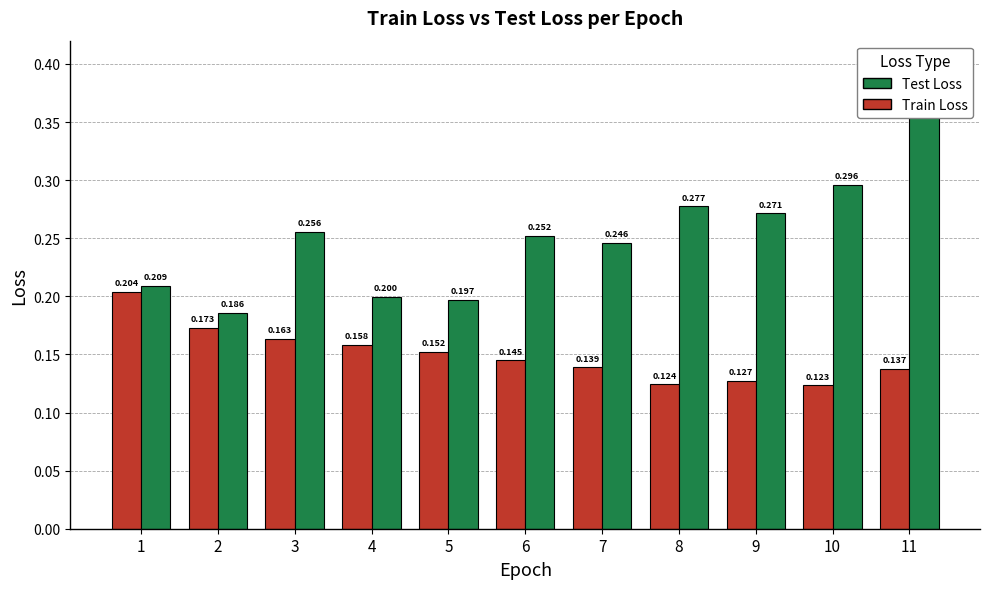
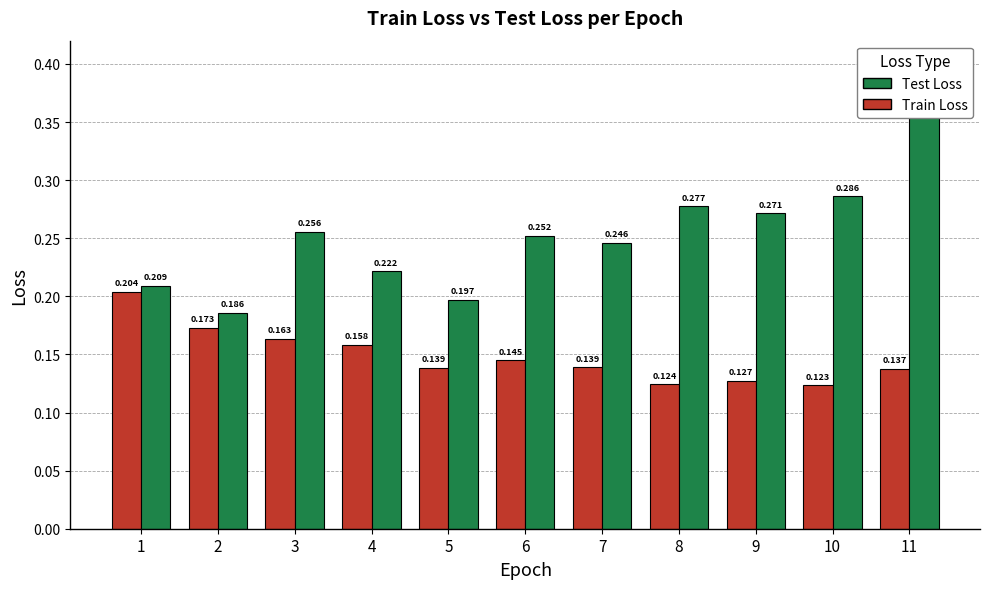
  {
    "Train Loss": {
      "1": 0.204,
      "2": 0.173,
      "3": 0.163,
      "4": 0.158,
-     "5": 0.152,
+     "5": 0.139,
      "6": 0.145,
      "7": 0.139,
      "8": 0.124,
      "9": 0.127,
      "10": 0.123,
      "11": 0.137
    },
    "Test Loss": {
      "1": 0.209,
      "2": 0.186,
      "3": 0.256,
-     "4": 0.200,
+     "4": 0.222,
      "5": 0.197,
      "6": 0.252,
      "7": 0.246,
      "8": 0.277,
      "9": 0.271,
-     "10": 0.296
+     "10": 0.286
    }
  }
